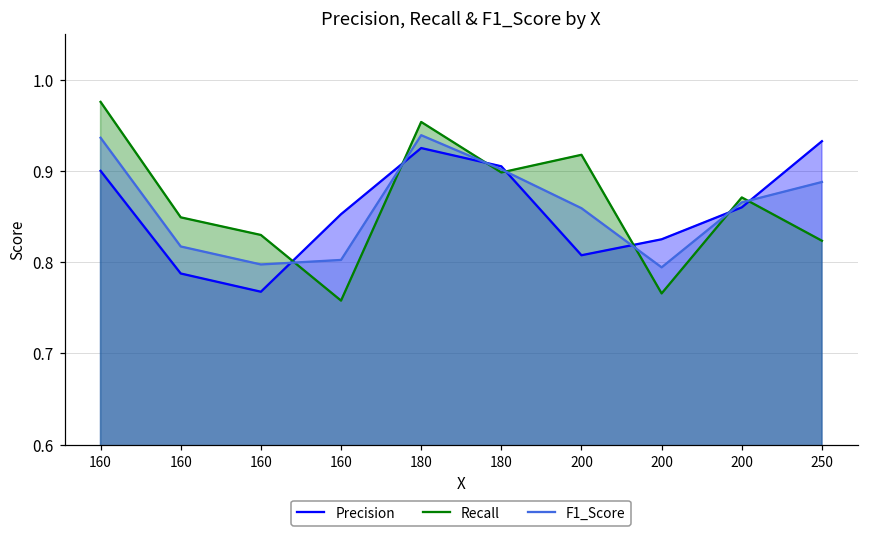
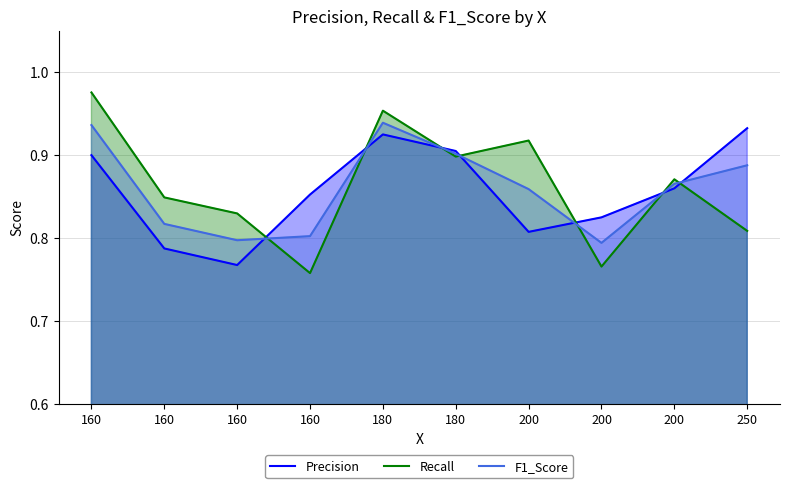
  {
    "Precision": {
      "250": 0.93
    },
    "Recall": {
-     "250": 0.82
+     "250": 0.81
    },
    "F1_Score": {
      "250": 0.89
    }
  }
